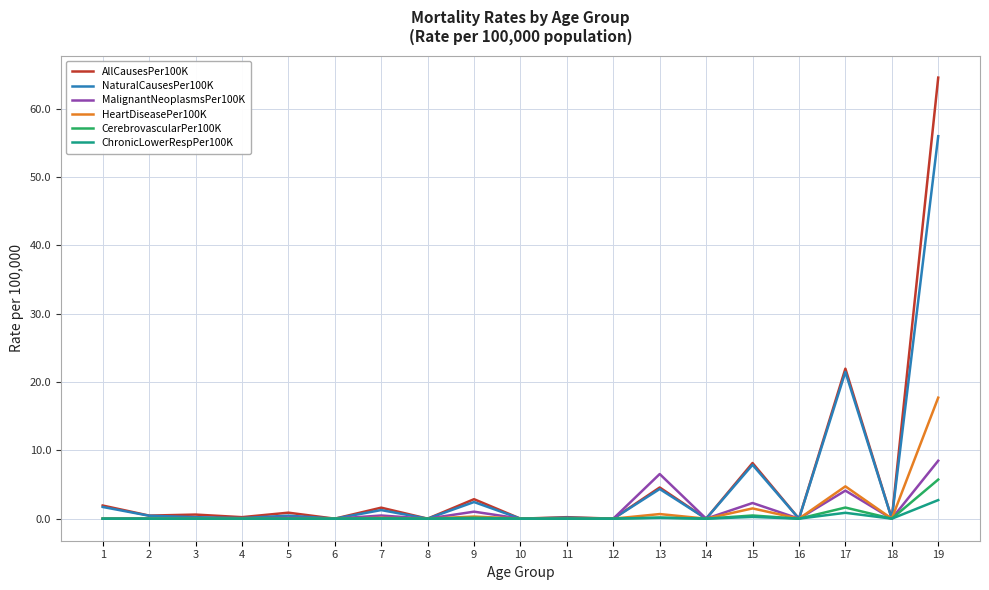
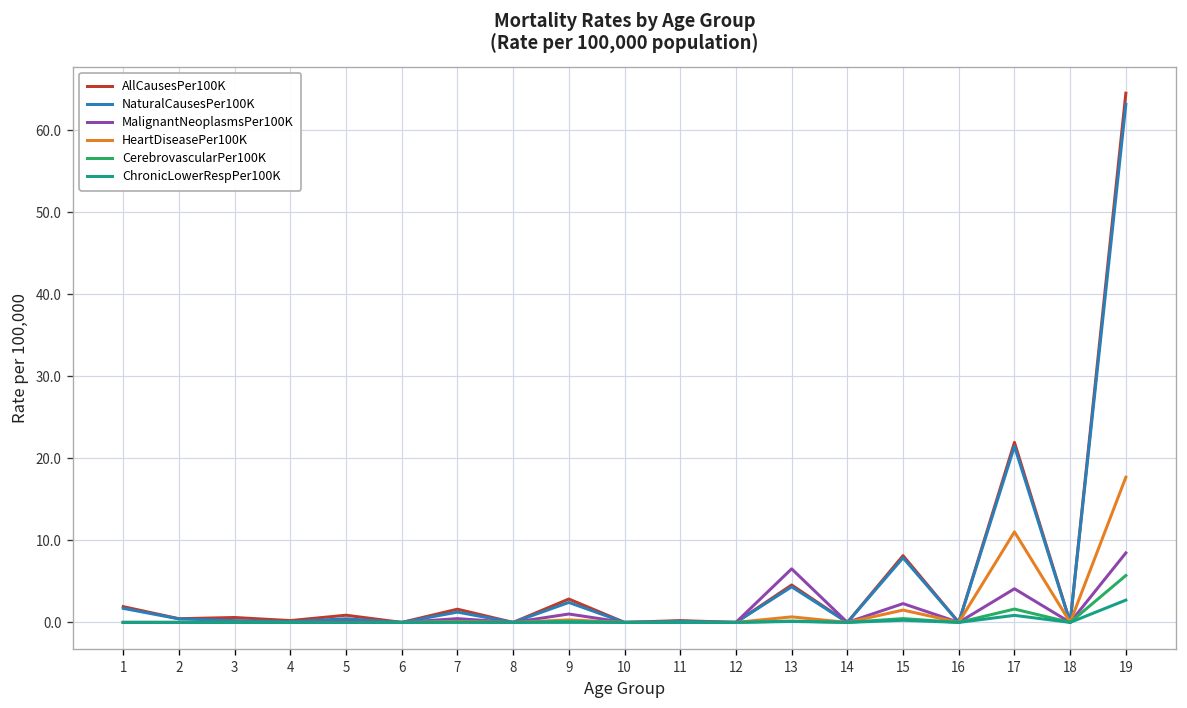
  {
    "AllCausesPer100K": {
      "3": 1,
      "5": 1,
      "9": 3,
      "17": 22,
      "19": 65
    },
    "NaturalCausesPer100K": {
      "9": 2,
      "17": 21,
-     "19": 56
+     "19": 63
    },
    "MalignantNeoplasmsPer100K": {
      "9": 1,
      "13": 7,
      "15": 2,
      "17": 4,
      "19": 8
    },
    "HeartDiseasePer100K": {
      "13": 1,
      "15": 2,
-     "17": 5,
+     "17": 11,
      "19": 18
    }
  }
